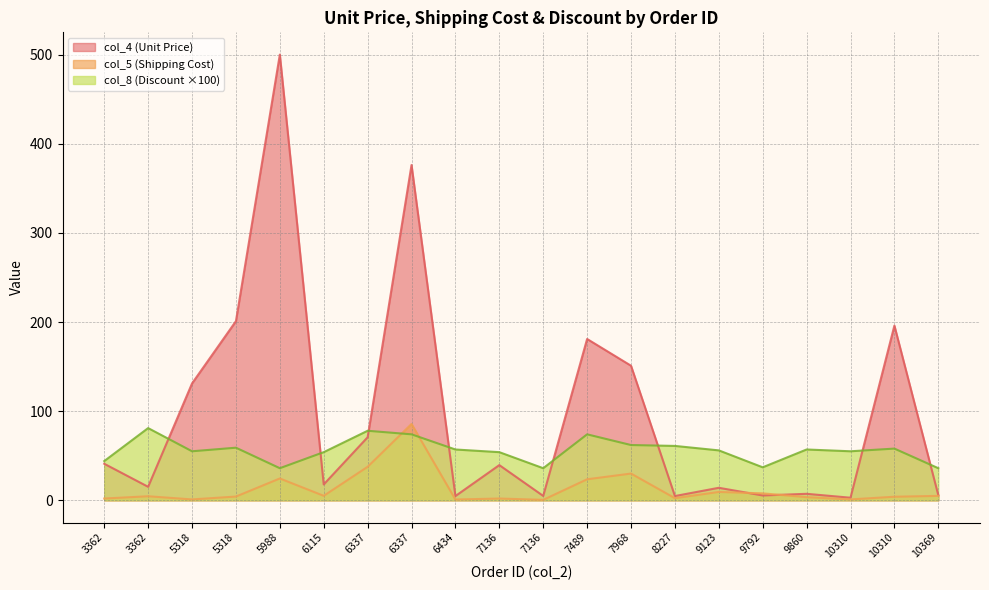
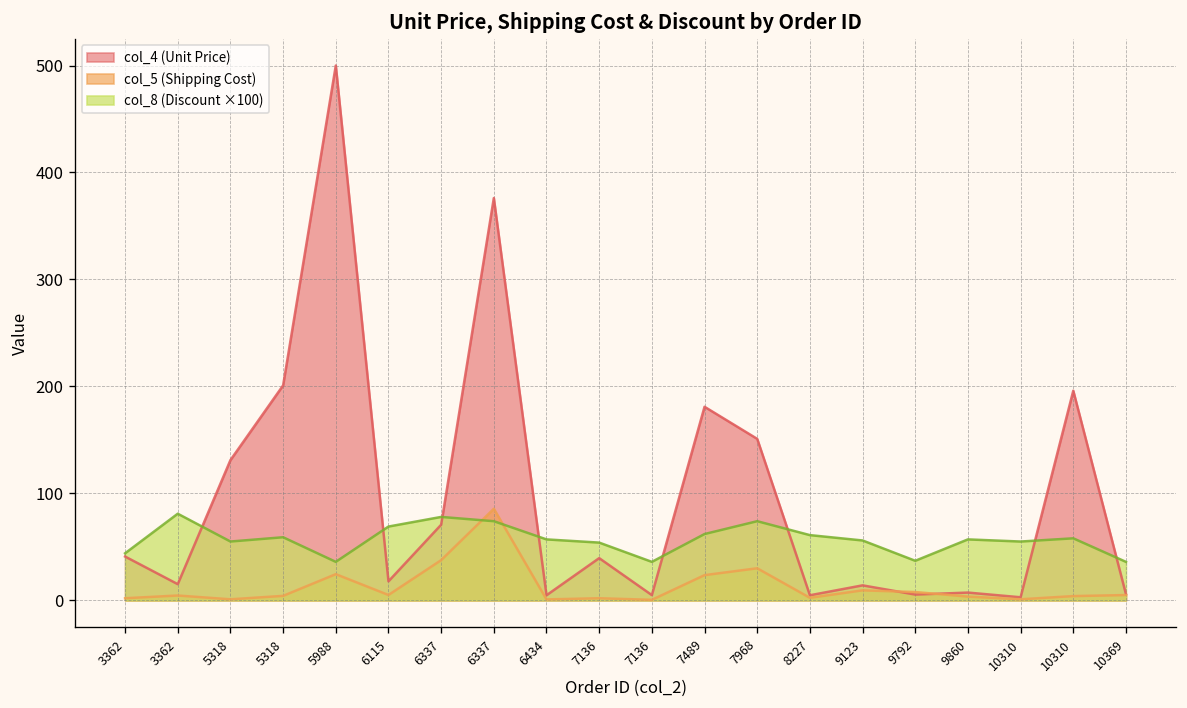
  {
    "col_8 (Discount ×100)": {
      "5988": 40,
-     "6115": 50,
+     "6115": 70,
      "6434": 60,
-     "7489": 70,
-     "7968": 60,
+     "7489": 60,
+     "7968": 70,
      "8227": 60,
      "9123": 60,
      "9792": 40,
      "9860": 60,
      "10369": 40
    }
  }
